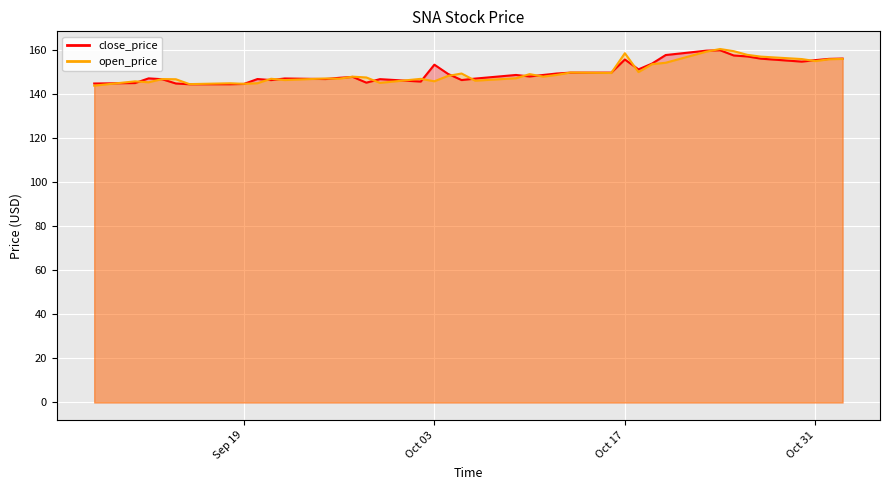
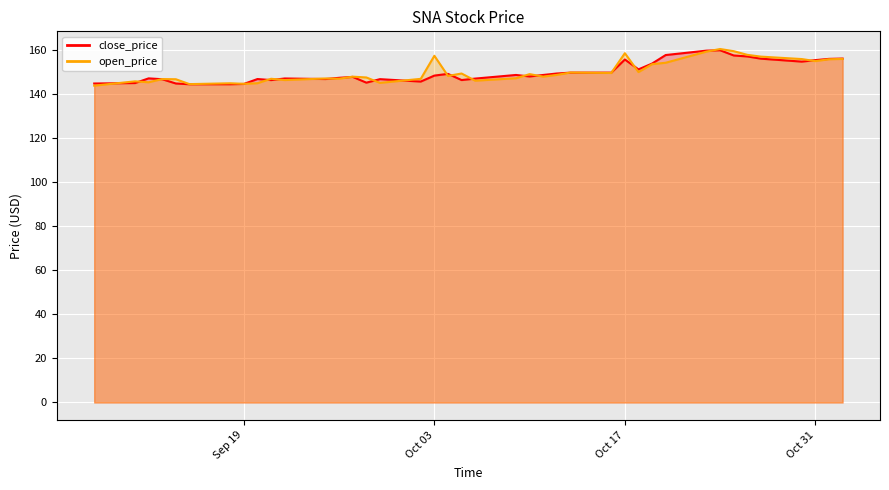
  {
    "close_price": {
-     "Oct 03": 153,
+     "Oct 03": 148,
      "Oct 17": 156
    },
    "open_price": {
-     "Oct 03": 146,
+     "Oct 03": 157,
      "Oct 17": 158
    }
  }
